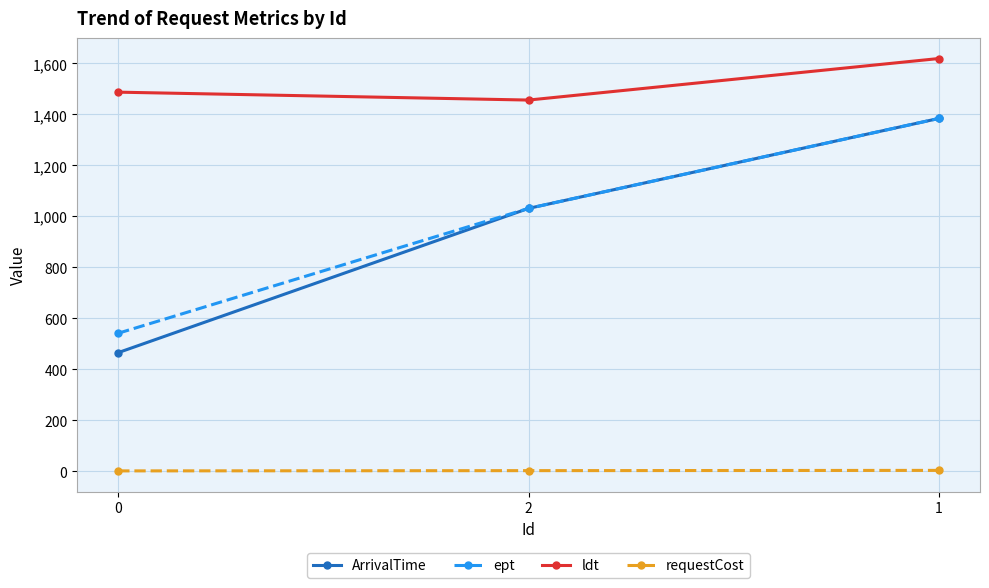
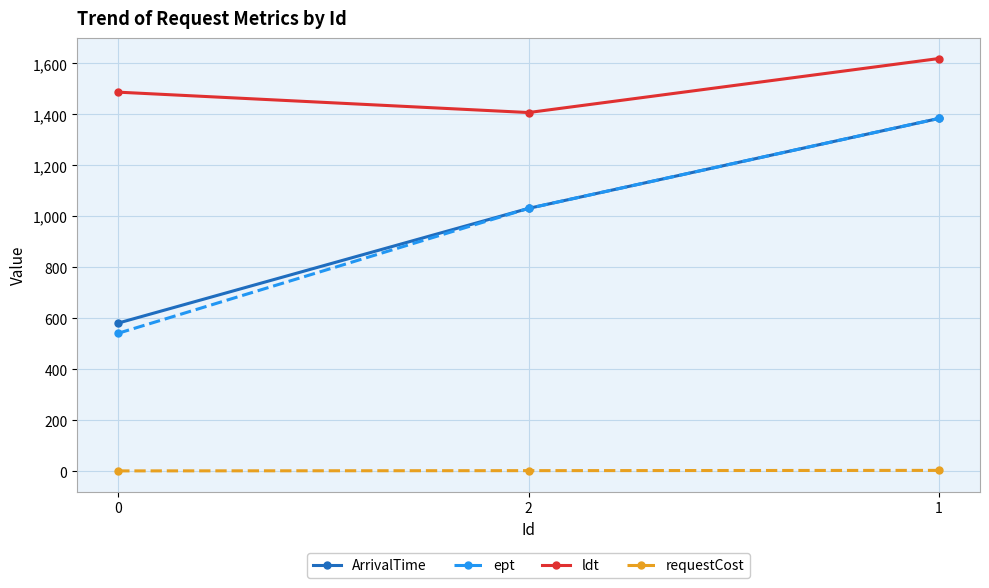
  {
    "ArrivalTime": {
-     "0": "470"
+     "0": "580"
    },
    "ept": {
      "0": "540"
    },
    "ldt": {
      "0": "1,490",
-     "2": "1,460",
+     "2": "1,410",
      "1": "1,620"
    },
    "requestCost": {
      "0": "0",
      "2": "0",
      "1": "0"
    }
  }
